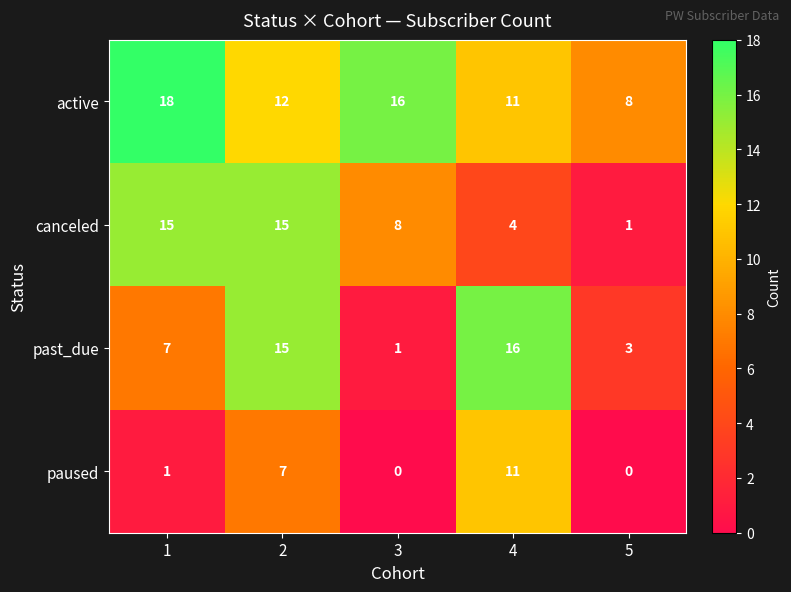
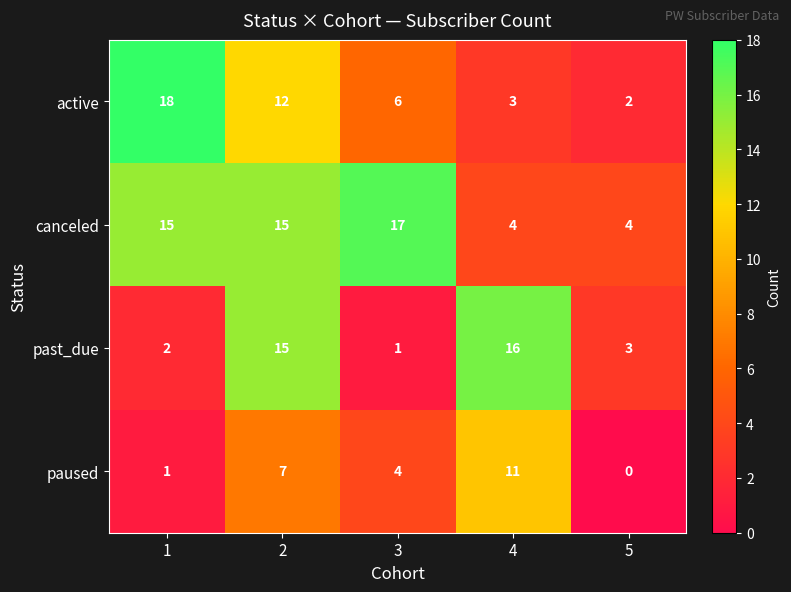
  {
    "active": {
      "1": 18,
      "2": 12,
-     "3": 16,
-     "4": 11,
-     "5": 8
+     "3": 6,
+     "4": 3,
+     "5": 2
    },
    "canceled": {
      "1": 15,
      "2": 15,
-     "3": 8,
+     "3": 17,
      "4": 4,
-     "5": 1
+     "5": 4
    },
    "past_due": {
-     "1": 7,
+     "1": 2,
      "2": 15,
      "3": 1,
      "4": 16,
      "5": 3
    },
    "paused": {
      "1": 1,
      "2": 7,
-     "3": 0,
+     "3": 4,
      "4": 11,
      "5": 0
    }
  }
